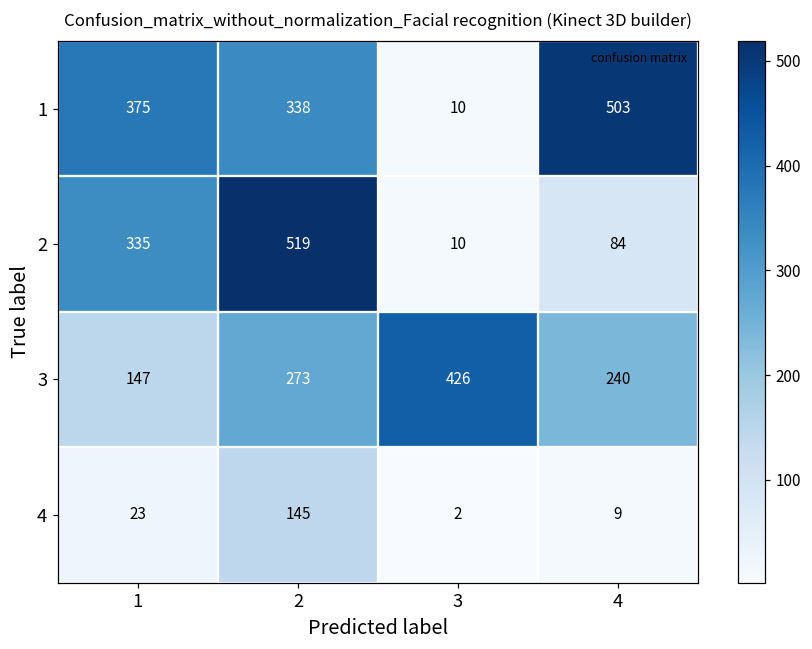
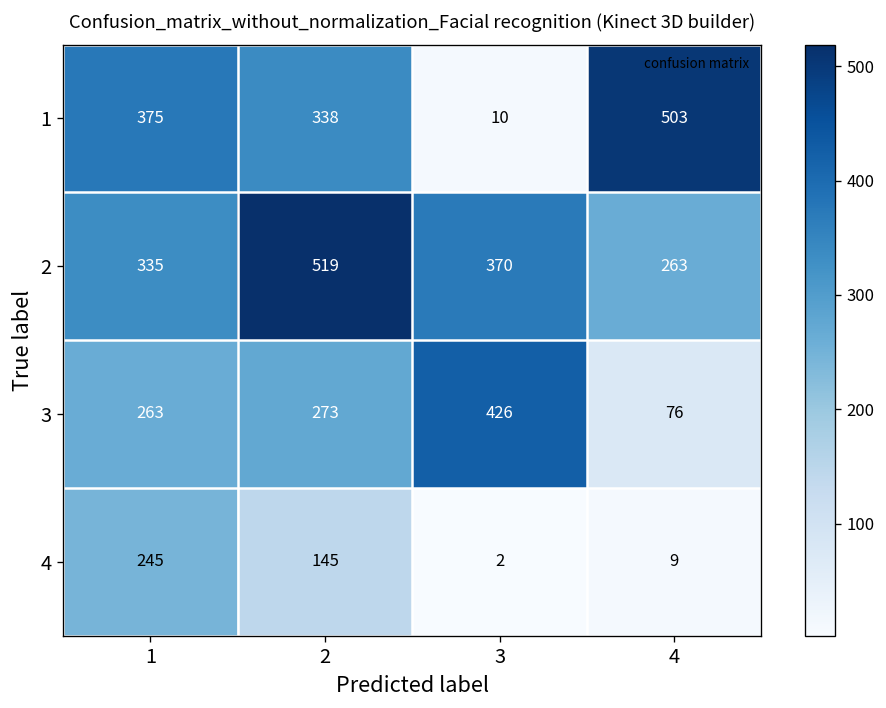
  {
    "1": {
      "1": 375,
      "2": 338,
      "3": 10,
      "4": 503
    },
    "2": {
      "1": 335,
      "2": 519,
-     "3": 10,
-     "4": 84
+     "3": 370,
+     "4": 263
    },
    "3": {
-     "1": 147,
+     "1": 263,
      "2": 273,
      "3": 426,
-     "4": 240
+     "4": 76
    },
    "4": {
-     "1": 23,
+     "1": 245,
      "2": 145,
      "3": 2,
      "4": 9
    }
  }
